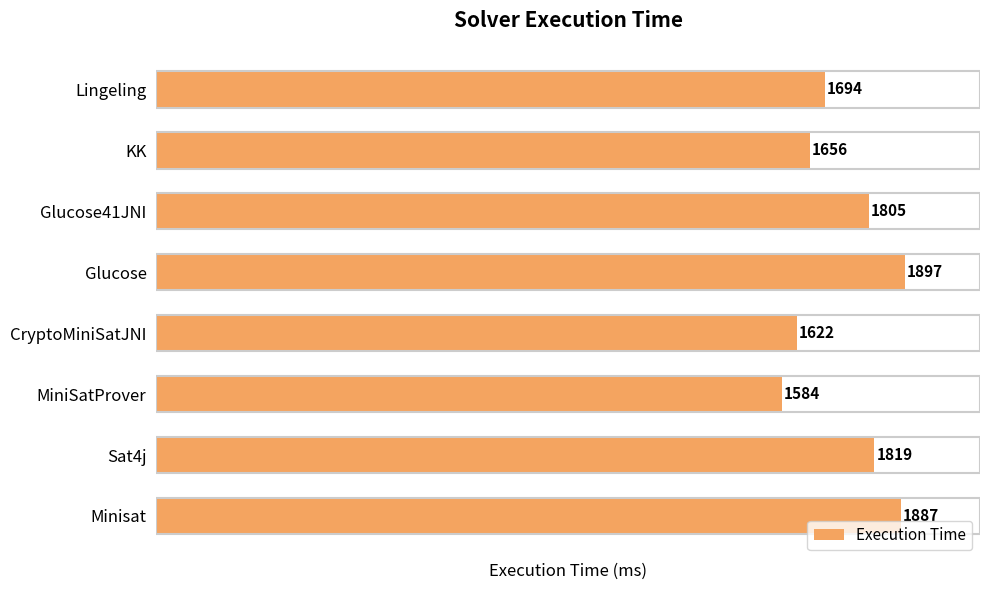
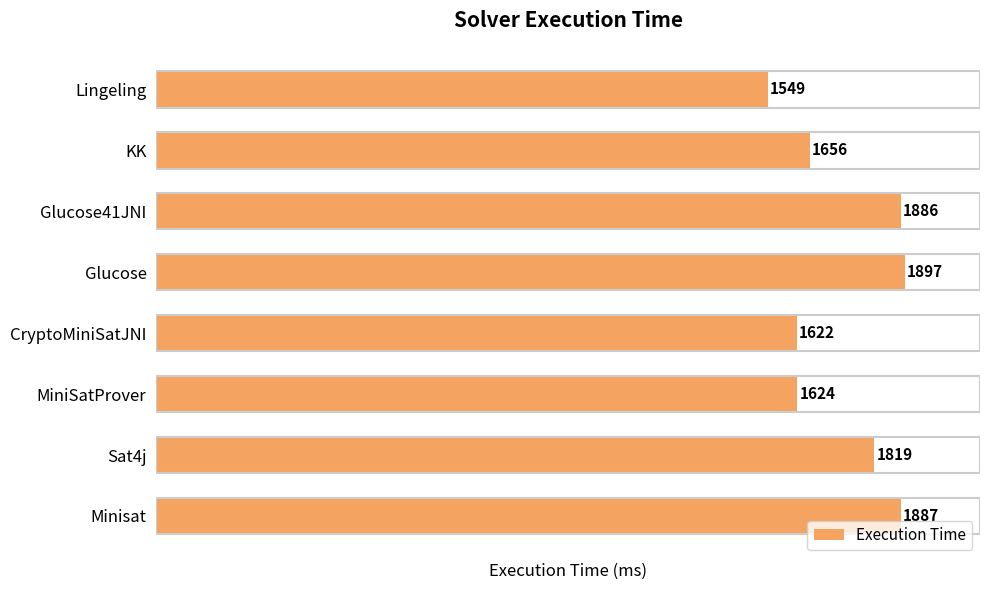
  {
-   "Lingeling": 1694,
+   "Lingeling": 1549,
    "KK": 1656,
-   "Glucose41JNI": 1805,
+   "Glucose41JNI": 1886,
    "Glucose": 1897,
    "CryptoMiniSatJNI": 1622,
-   "MiniSatProver": 1584,
+   "MiniSatProver": 1624,
    "Sat4j": 1819
  }
